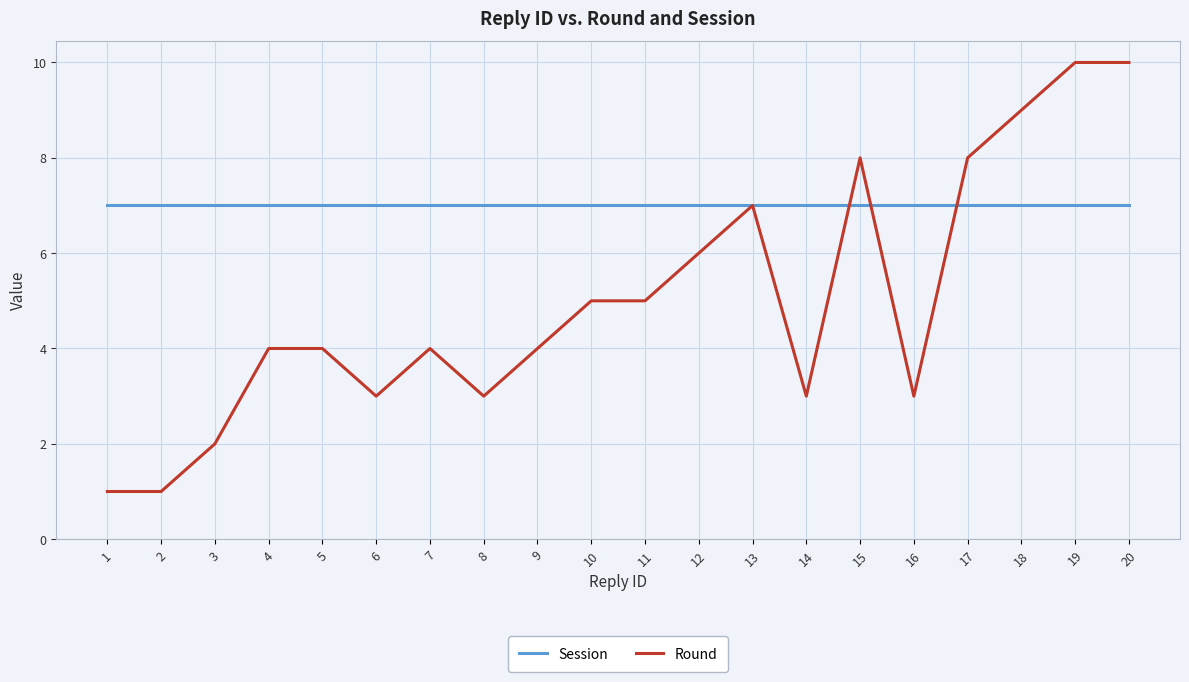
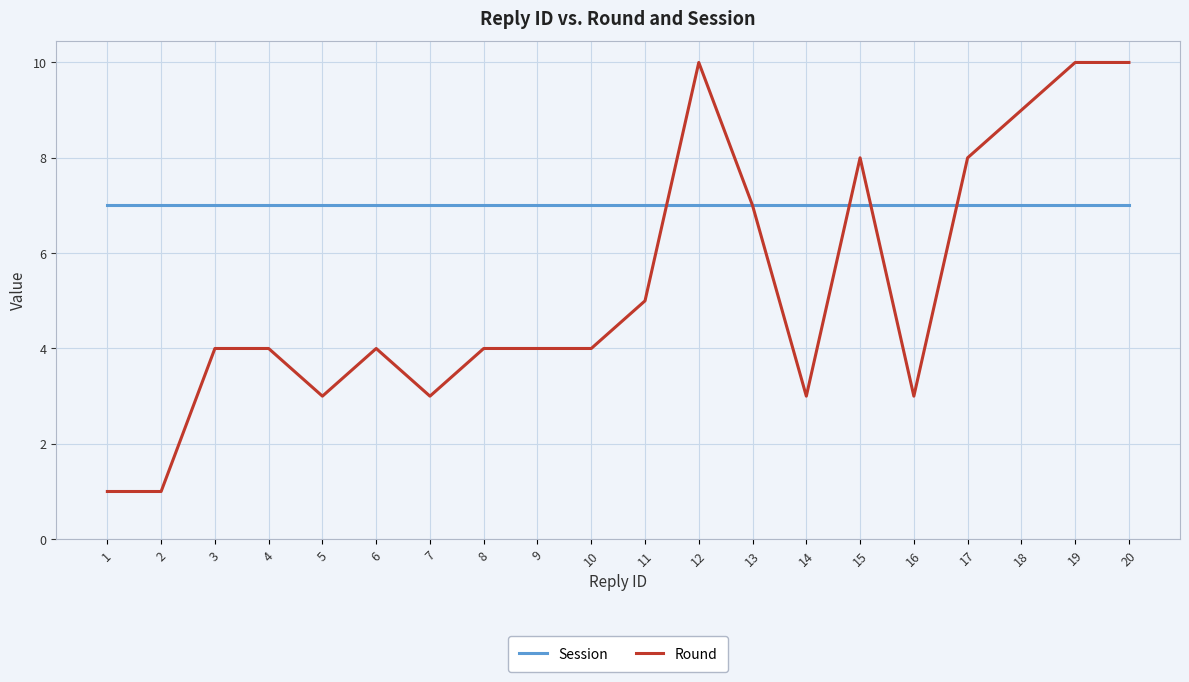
  {
    "Session": {
      "1": 7,
      "2": 7,
      "3": 7,
      "4": 7,
      "5": 7,
      "6": 7,
      "7": 7,
      "8": 7,
      "9": 7,
      "10": 7,
      "11": 7,
      "12": 7,
      "14": 7,
      "15": 7,
      "16": 7,
      "17": 7,
      "18": 7,
      "19": 7,
      "20": 7
    },
    "Round": {
      "1": 1,
      "2": 1,
-     "3": 2,
+     "3": 4,
      "4": 4,
-     "5": 4,
-     "6": 3,
-     "7": 4,
-     "8": 3,
+     "5": 3,
+     "6": 4,
+     "7": 3,
+     "8": 4,
      "9": 4,
-     "10": 5,
+     "10": 4,
      "11": 5,
-     "12": 6,
+     "12": 10,
      "14": 3,
      "15": 8,
      "16": 3,
      "17": 8,
      "18": 9,
      "19": 10,
      "20": 10
    }
  }
